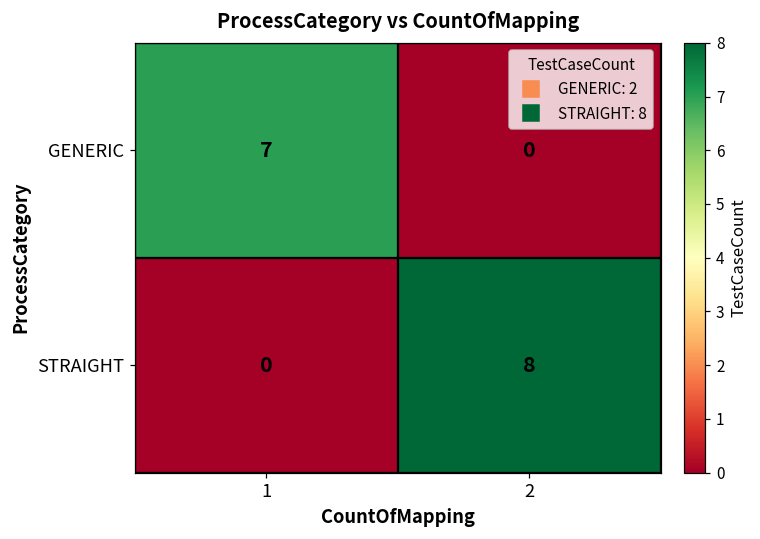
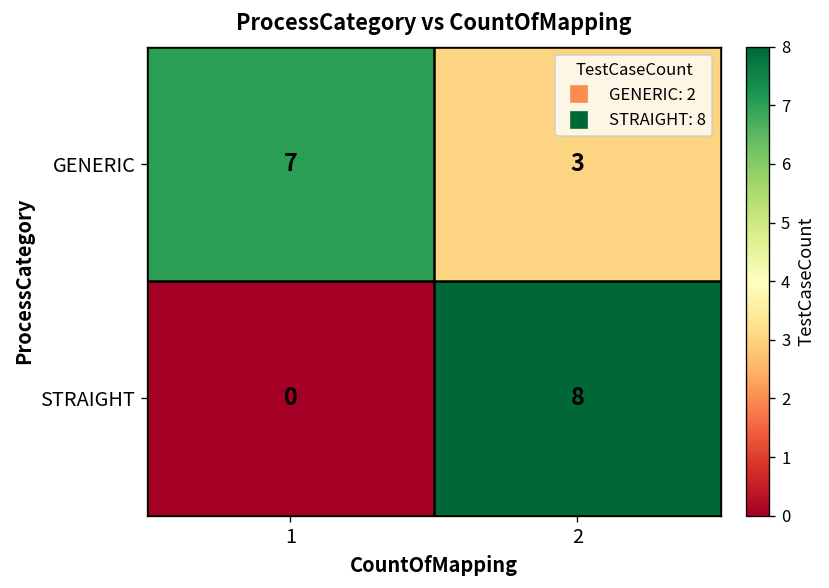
  {
    "GENERIC": {
      "1": 7,
-     "2": 0
+     "2": 3
    },
    "STRAIGHT": {
      "1": 0,
      "2": 8
    }
  }
